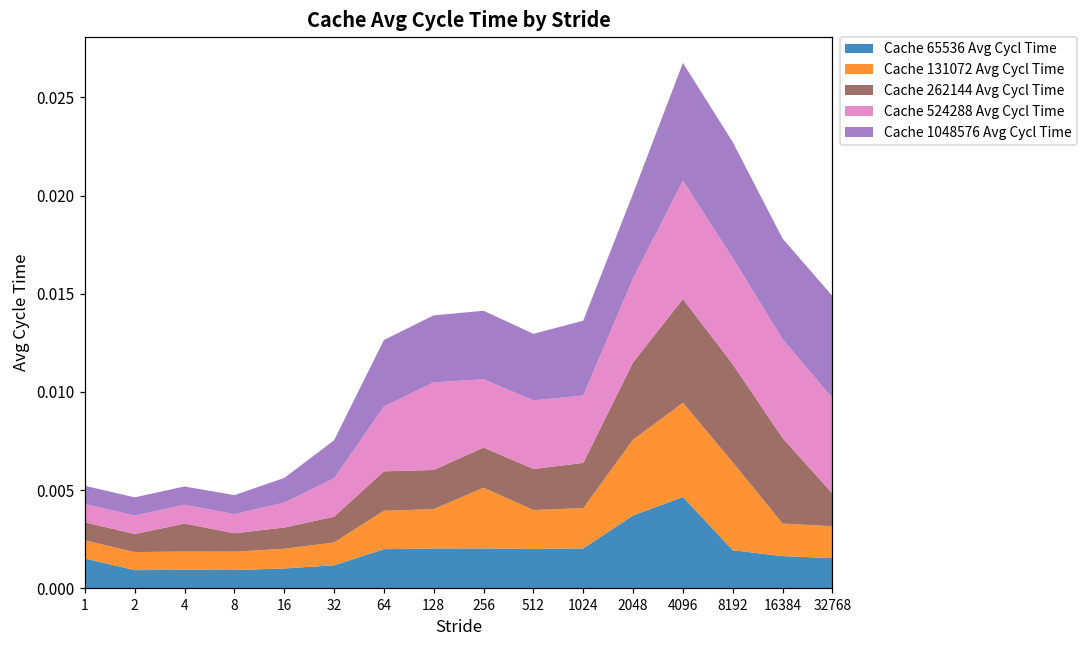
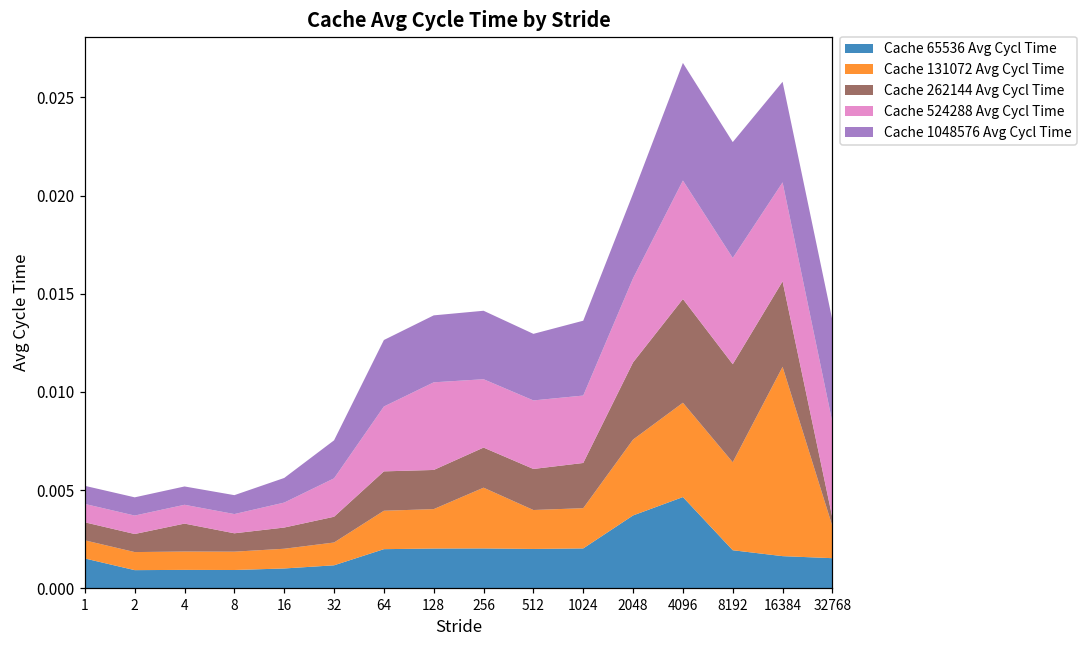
  {
    "Cache 65536 Avg Cycl Time": {
      "1": 0.0015,
      "2": 0.0009,
      "4": 0.0009,
      "8": 0.0009,
      "16": 0.0010,
      "32": 0.0012,
      "64": 0.0020,
      "128": 0.0020,
      "256": 0.0020,
      "512": 0.0020,
      "1024": 0.0020,
      "2048": 0.0037,
      "4096": 0.0046,
      "8192": 0.0019,
      "16384": 0.0016,
      "32768": 0.0015
    },
    "Cache 131072 Avg Cycl Time": {
      "1": 0.0009,
      "2": 0.0009,
      "4": 0.0009,
      "8": 0.0009,
      "16": 0.0010,
      "32": 0.0012,
      "64": 0.0020,
      "128": 0.0020,
      "256": 0.0031,
      "512": 0.0020,
      "1024": 0.0021,
      "2048": 0.0039,
      "4096": 0.0048,
      "8192": 0.0045,
-     "16384": 0.0017,
+     "16384": 0.0096,
      "32768": 0.0016
    },
    "Cache 262144 Avg Cycl Time": {
      "1": 0.0009,
      "2": 0.0009,
      "4": 0.0014,
      "8": 0.0009,
      "16": 0.0011,
      "32": 0.0013,
      "64": 0.0020,
      "128": 0.0020,
      "256": 0.0020,
      "512": 0.0021,
      "1024": 0.0023,
      "2048": 0.0039,
      "4096": 0.0053,
      "8192": 0.0050,
      "16384": 0.0044,
-     "32768": 0.0017
+     "32768": 0.0004
    },
    "Cache 524288 Avg Cycl Time": {
      "1": 0.0009,
      "2": 0.0009,
      "4": 0.0010,
      "8": 0.0010,
      "16": 0.0013,
      "32": 0.0020,
      "64": 0.0033,
      "128": 0.0045,
      "256": 0.0035,
      "512": 0.0035,
      "1024": 0.0034,
      "2048": 0.0043,
      "4096": 0.0060,
      "8192": 0.0054,
      "16384": 0.0050,
      "32768": 0.0049
    },
    "Cache 1048576 Avg Cycl Time": {
      "1": 0.0009,
      "2": 0.0009,
      "4": 0.0009,
      "8": 0.0010,
      "16": 0.0013,
      "32": 0.0019,
      "64": 0.0034,
      "128": 0.0034,
      "256": 0.0035,
      "512": 0.0034,
      "1024": 0.0038,
      "2048": 0.0043,
      "4096": 0.0060,
      "8192": 0.0059,
      "16384": 0.0051,
      "32768": 0.0052
    }
  }
